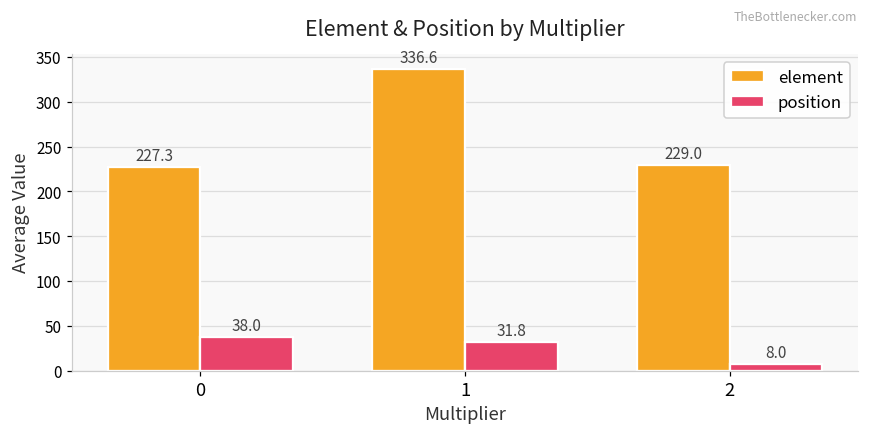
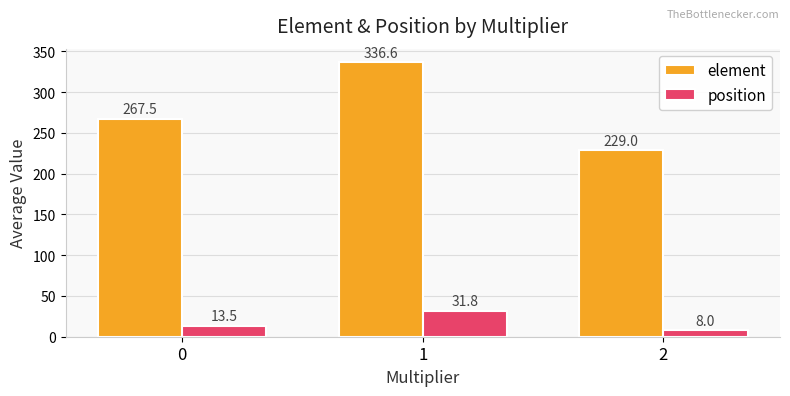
  {
    "element": {
-     "0": 227.3,
+     "0": 267.5,
      "1": 336.6,
      "2": 229.0
    },
    "position": {
-     "0": 38.0,
+     "0": 13.5,
      "1": 31.8,
      "2": 8.0
    }
  }
